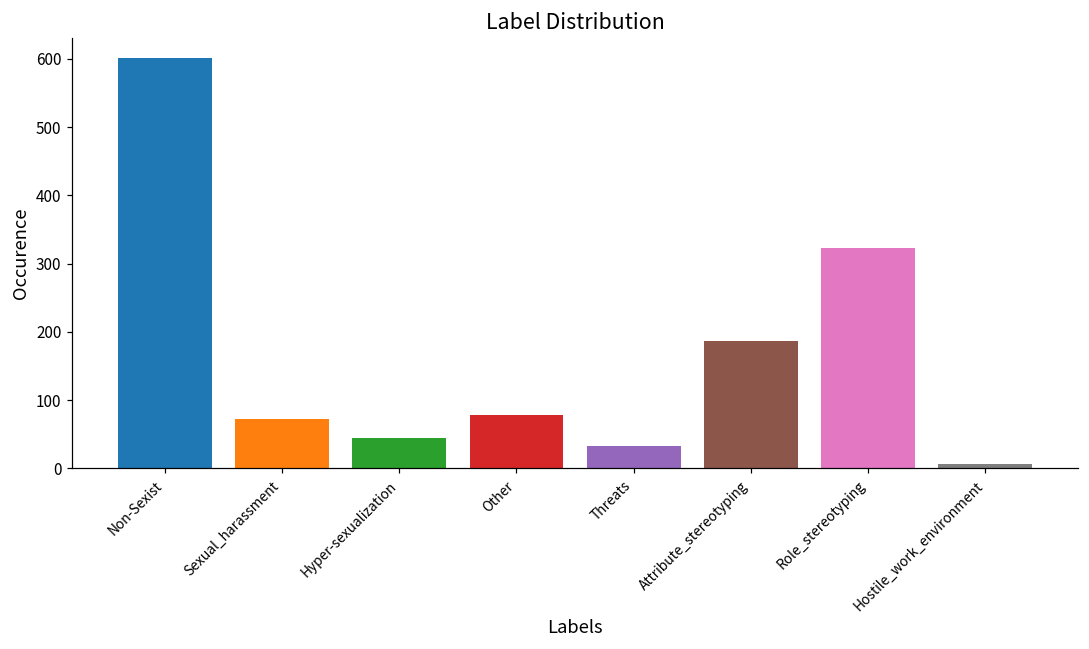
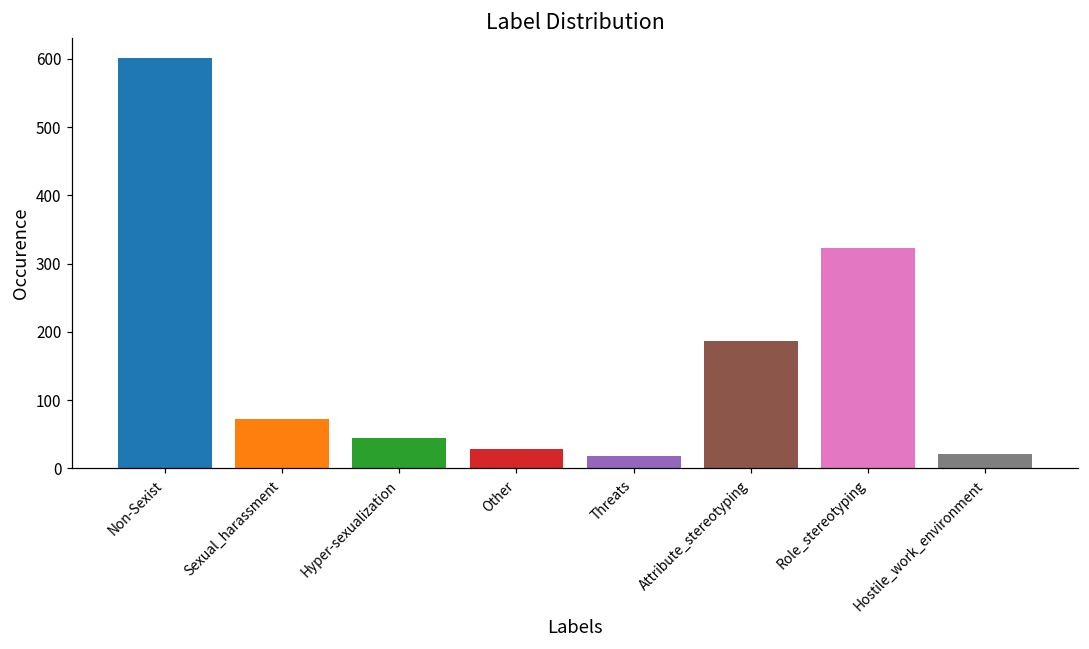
  {
    "Non-Sexist": 600,
    "Sexual_harassment": 70,
    "Hyper-sexualization": 50,
-   "Other": 80,
-   "Threats": 30,
+   "Other": 30,
+   "Threats": 20,
    "Attribute_stereotyping": 190,
    "Role_stereotyping": 320,
-   "Hostile_work_environment": 10
+   "Hostile_work_environment": 20
  }
